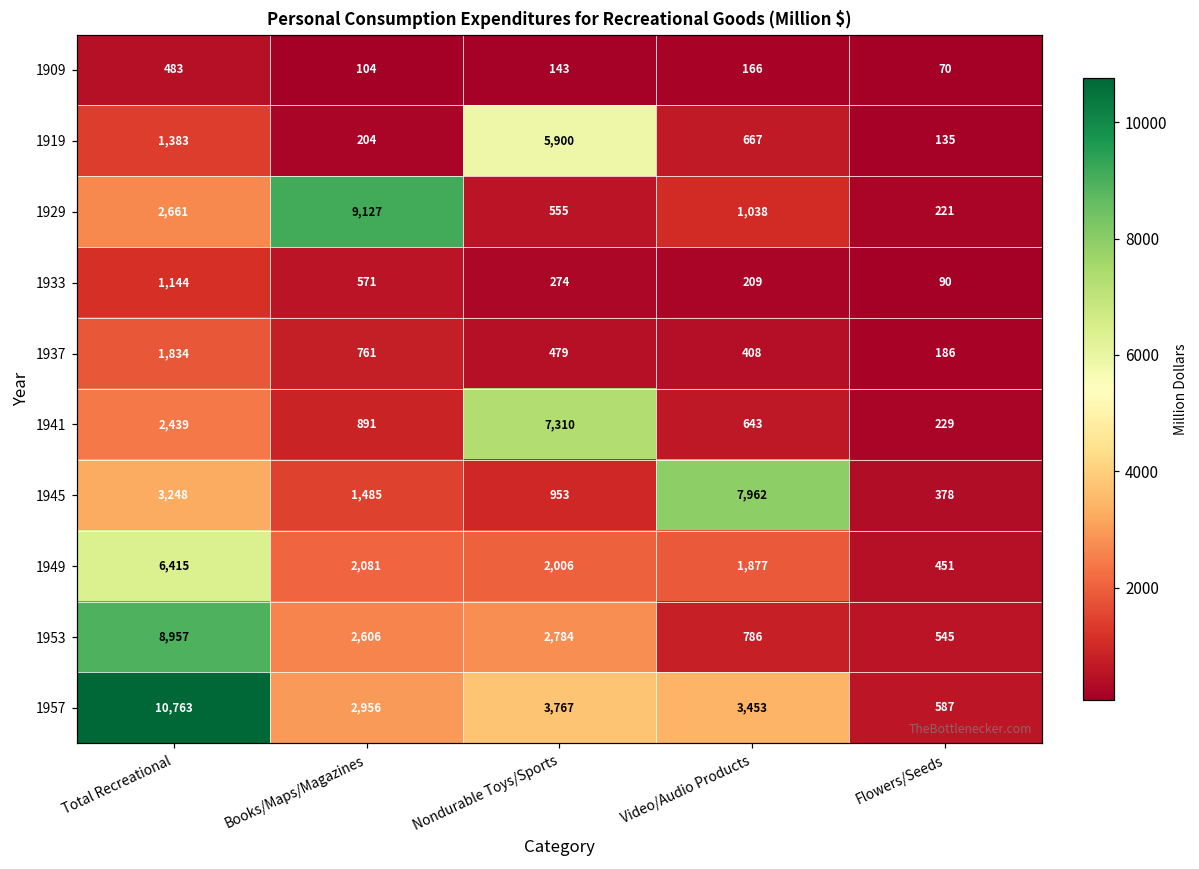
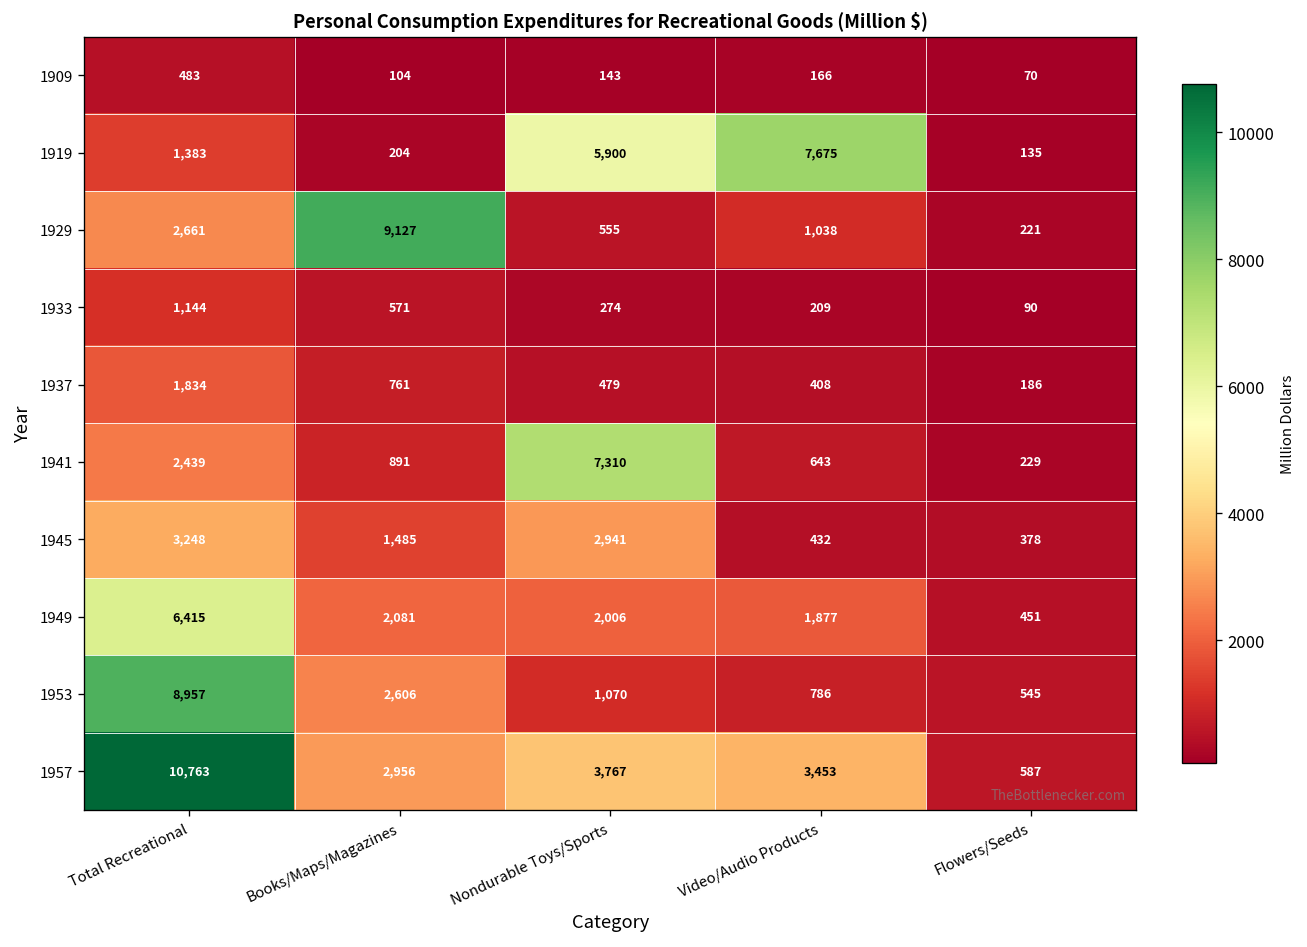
  {
    "1909": {
      "Total Recreational": "483",
      "Books/Maps/Magazines": "104",
      "Nondurable Toys/Sports": "143",
      "Video/Audio Products": "166",
      "Flowers/Seeds": "70"
    },
    "1919": {
      "Total Recreational": "1,383",
      "Books/Maps/Magazines": "204",
      "Nondurable Toys/Sports": "5,900",
-     "Video/Audio Products": "667",
+     "Video/Audio Products": "7,675",
      "Flowers/Seeds": "135"
    },
    "1929": {
      "Total Recreational": "2,661",
      "Books/Maps/Magazines": "9,127",
      "Nondurable Toys/Sports": "555",
      "Video/Audio Products": "1,038",
      "Flowers/Seeds": "221"
    },
    "1933": {
      "Total Recreational": "1,144",
      "Books/Maps/Magazines": "571",
      "Nondurable Toys/Sports": "274",
      "Video/Audio Products": "209",
      "Flowers/Seeds": "90"
    },
    "1937": {
      "Total Recreational": "1,834",
      "Books/Maps/Magazines": "761",
      "Nondurable Toys/Sports": "479",
      "Video/Audio Products": "408",
      "Flowers/Seeds": "186"
    },
    "1941": {
      "Total Recreational": "2,439",
      "Books/Maps/Magazines": "891",
      "Nondurable Toys/Sports": "7,310",
      "Video/Audio Products": "643",
      "Flowers/Seeds": "229"
    },
    "1945": {
      "Total Recreational": "3,248",
      "Books/Maps/Magazines": "1,485",
-     "Nondurable Toys/Sports": "953",
-     "Video/Audio Products": "7,962",
+     "Nondurable Toys/Sports": "2,941",
+     "Video/Audio Products": "432",
      "Flowers/Seeds": "378"
    },
    "1949": {
      "Total Recreational": "6,415",
      "Books/Maps/Magazines": "2,081",
      "Nondurable Toys/Sports": "2,006",
      "Video/Audio Products": "1,877",
      "Flowers/Seeds": "451"
    },
    "1953": {
      "Total Recreational": "8,957",
      "Books/Maps/Magazines": "2,606",
-     "Nondurable Toys/Sports": "2,784",
+     "Nondurable Toys/Sports": "1,070",
      "Video/Audio Products": "786",
      "Flowers/Seeds": "545"
    },
    "1957": {
      "Total Recreational": "10,763",
      "Books/Maps/Magazines": "2,956",
      "Nondurable Toys/Sports": "3,767",
      "Video/Audio Products": "3,453"
    }
  }
